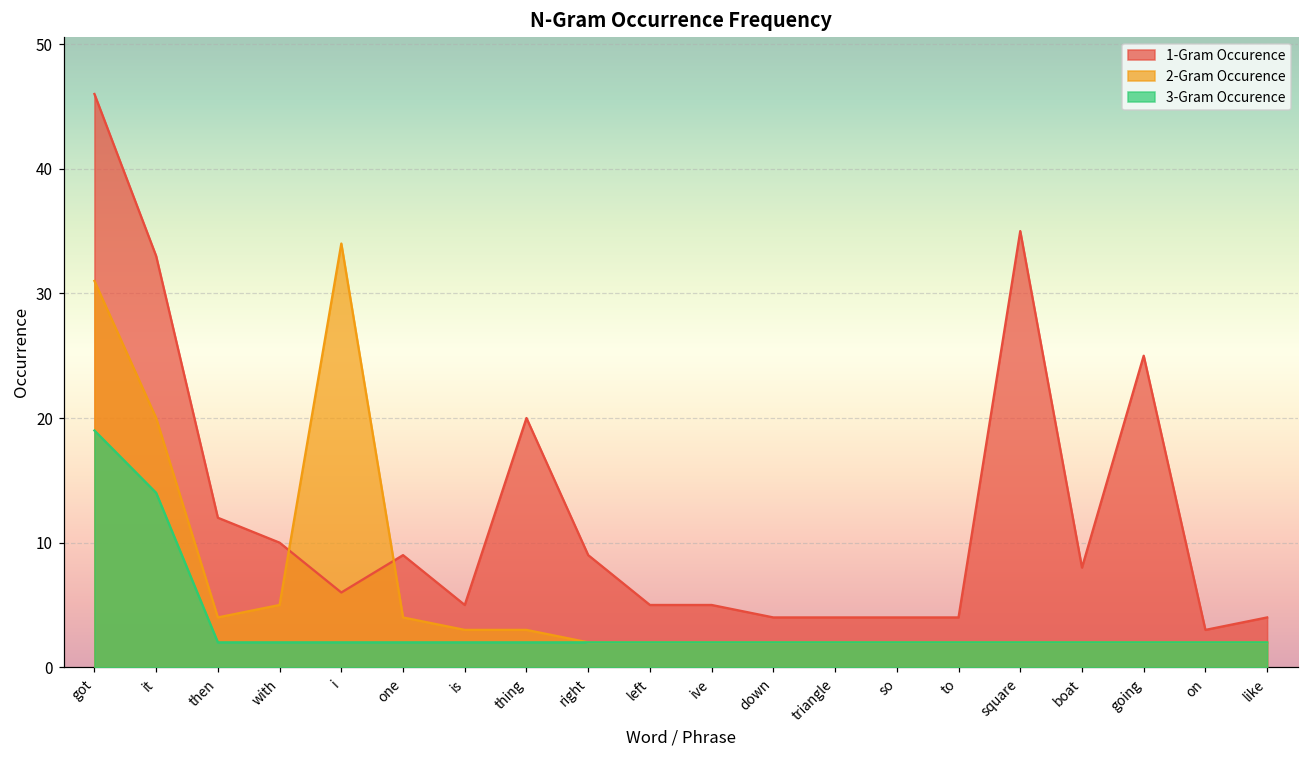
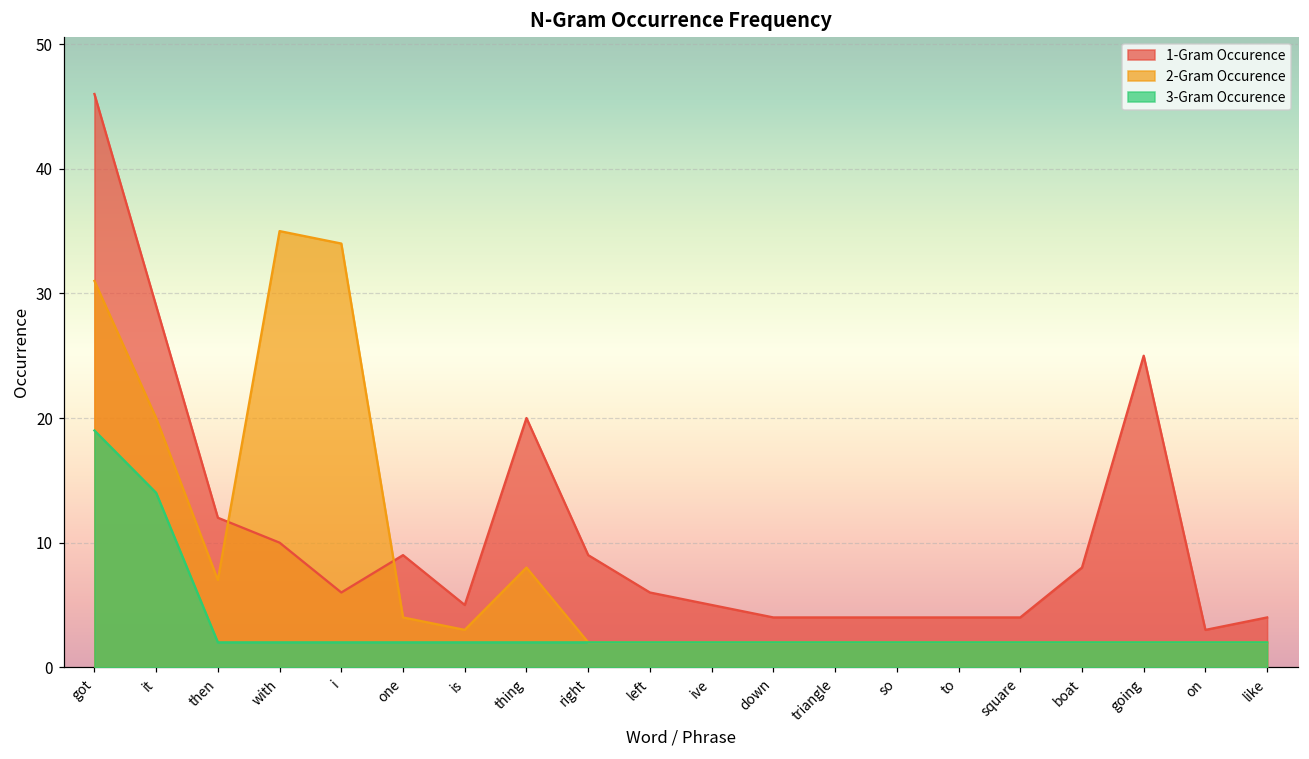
  {
    "1-Gram Occurence": {
      "got": 46,
-     "it": 33,
+     "it": 29,
      "then": 12,
      "with": 10,
      "i": 6,
      "one": 9,
      "is": 5,
      "thing": 20,
      "right": 9,
-     "left": 5,
+     "left": 6,
      "ive": 5,
      "down": 4,
      "triangle": 4,
      "so": 4,
      "to": 4,
-     "square": 35,
+     "square": 4,
      "boat": 8,
      "going": 25,
      "on": 3,
      "like": 4
    },
    "2-Gram Occurence": {
      "got": 31,
      "it": 20,
-     "then": 4,
-     "with": 5,
+     "then": 7,
+     "with": 35,
      "i": 34,
      "one": 4,
      "is": 3,
-     "thing": 3
+     "thing": 8
    },
    "3-Gram Occurence": {
      "got": 19,
      "it": 14,
      "then": 2,
      "with": 2,
      "i": 2,
      "one": 2,
      "is": 2,
      "thing": 2
    }
  }
